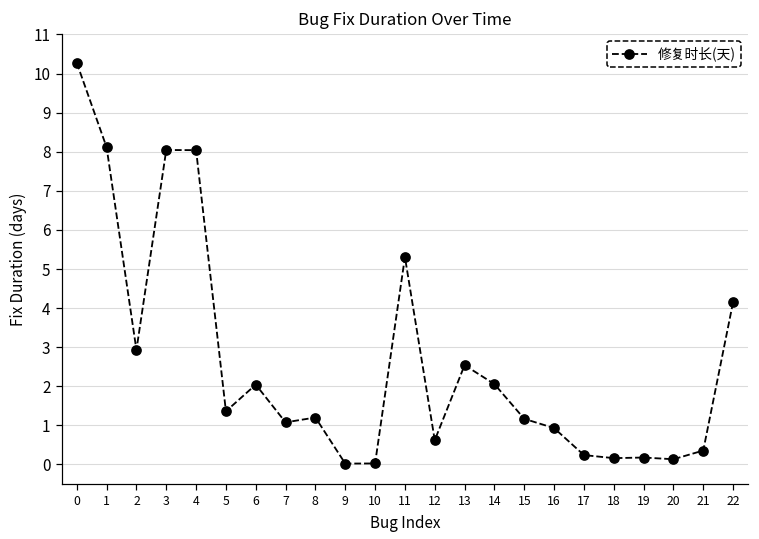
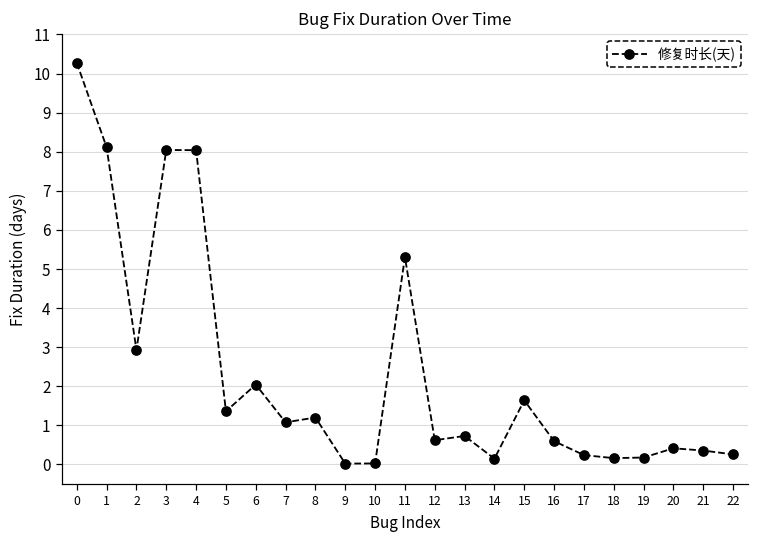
  {
    "0": 10.3,
    "1": 8.1,
    "2": 2.9,
    "3": 8.0,
    "4": 8.0,
    "5": 1.4,
    "6": 2.0,
    "7": 1.1,
    "8": 1.2,
    "9": 0.0,
    "10": 0.0,
    "11": 5.3,
    "12": 0.6,
-   "13": 2.5,
-   "14": 2.1,
-   "15": 1.2,
-   "16": 0.9,
+   "13": 0.7,
+   "14": 0.1,
+   "15": 1.6,
+   "16": 0.6,
    "17": 0.2,
    "18": 0.2,
    "19": 0.2,
-   "20": 0.1,
+   "20": 0.4,
    "21": 0.4,
-   "22": 4.2
+   "22": 0.3
  }
